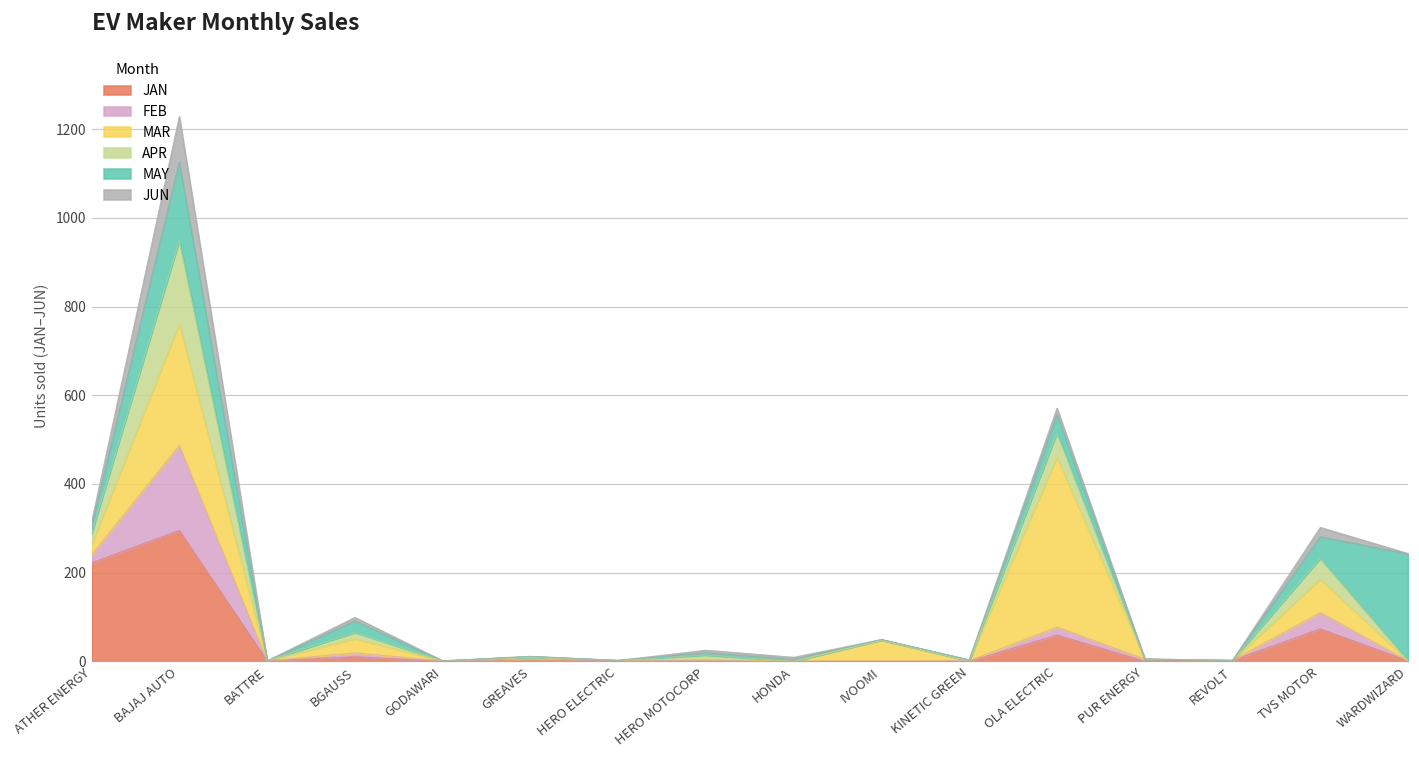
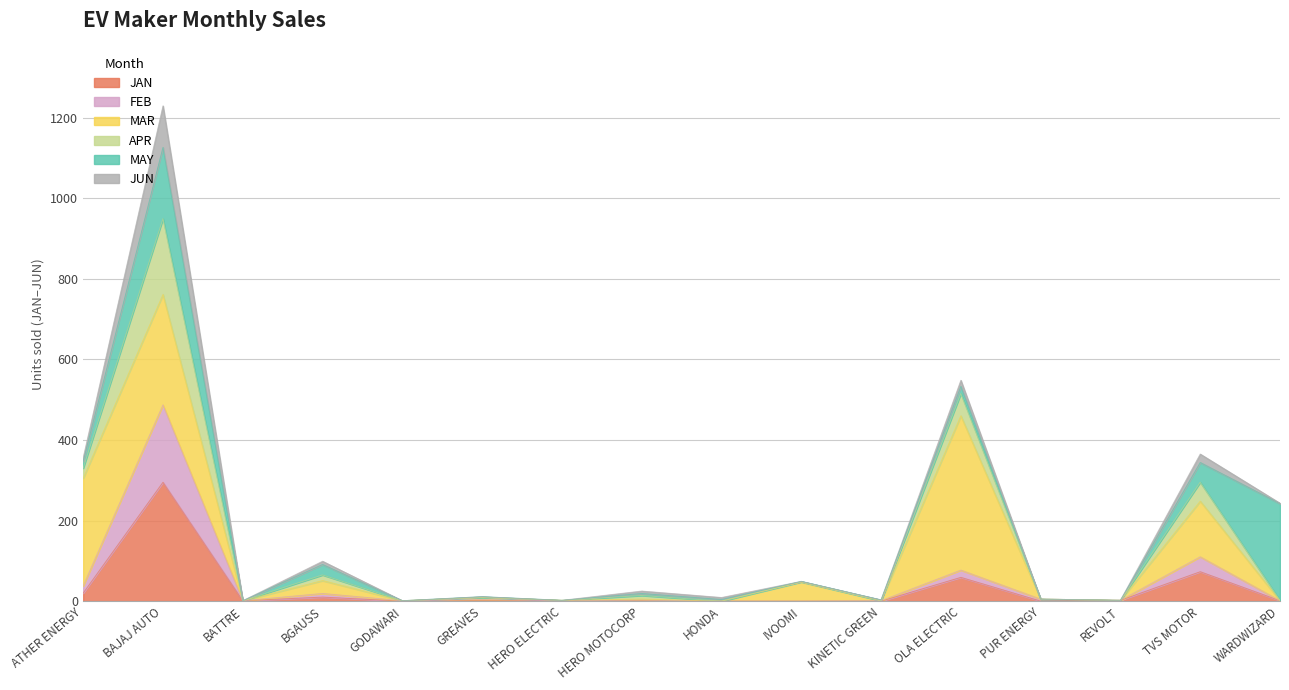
  {
    "JAN": {
-     "ATHER ENERGY": 220,
+     "ATHER ENERGY": 20,
      "BAJAJ AUTO": 300,
      "BGAUSS": 10,
      "OLA ELECTRIC": 60,
      "TVS MOTOR": 70
    },
    "MAR": {
-     "ATHER ENERGY": 20,
+     "ATHER ENERGY": 270,
      "BAJAJ AUTO": 270,
      "BGAUSS": 30,
      "OLA ELECTRIC": 380,
-     "TVS MOTOR": 80
+     "TVS MOTOR": 140
    },
    "MAY": {
      "ATHER ENERGY": 20,
      "BAJAJ AUTO": 180,
      "BGAUSS": 30,
-     "OLA ELECTRIC": 40,
+     "OLA ELECTRIC": 20,
      "TVS MOTOR": 50
    }
  }
